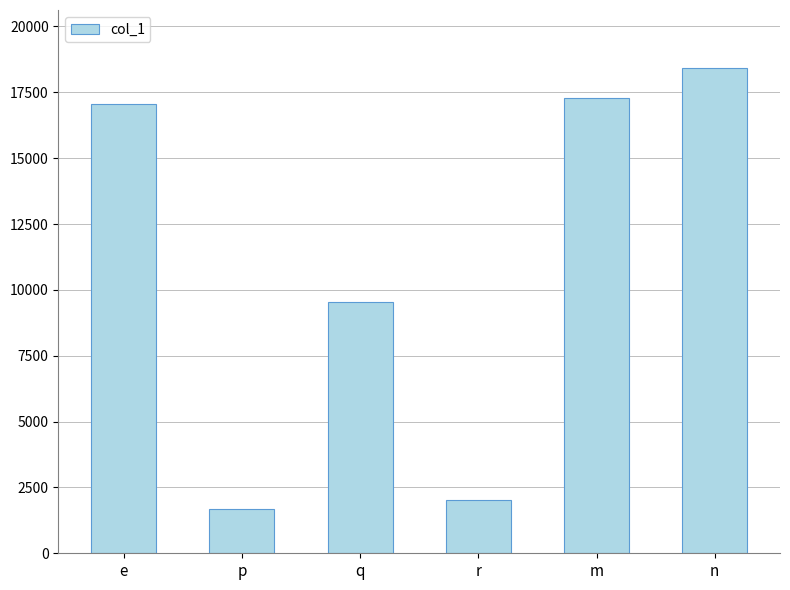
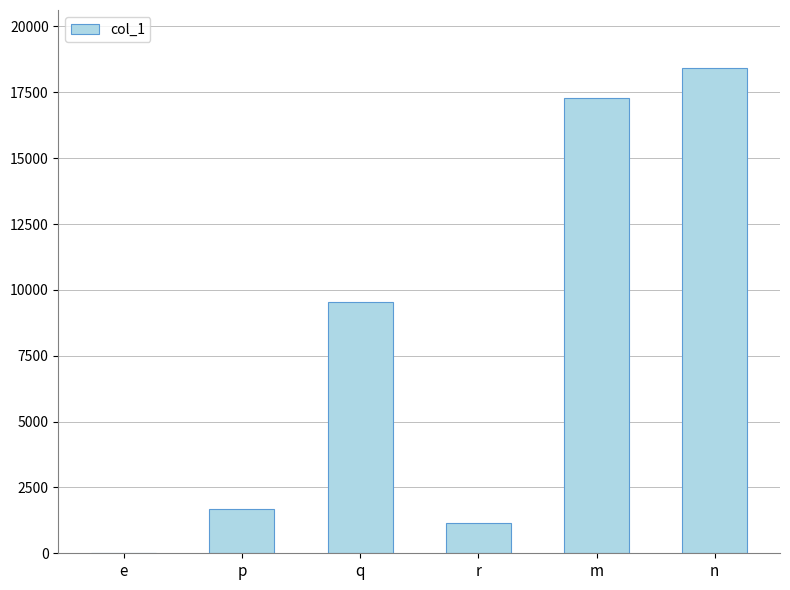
  {
-   "e": 17100,
+   "e": 0,
    "p": 1700,
    "q": 9500,
-   "r": 2000,
+   "r": 1200,
    "m": 17300,
    "n": 18400
  }
